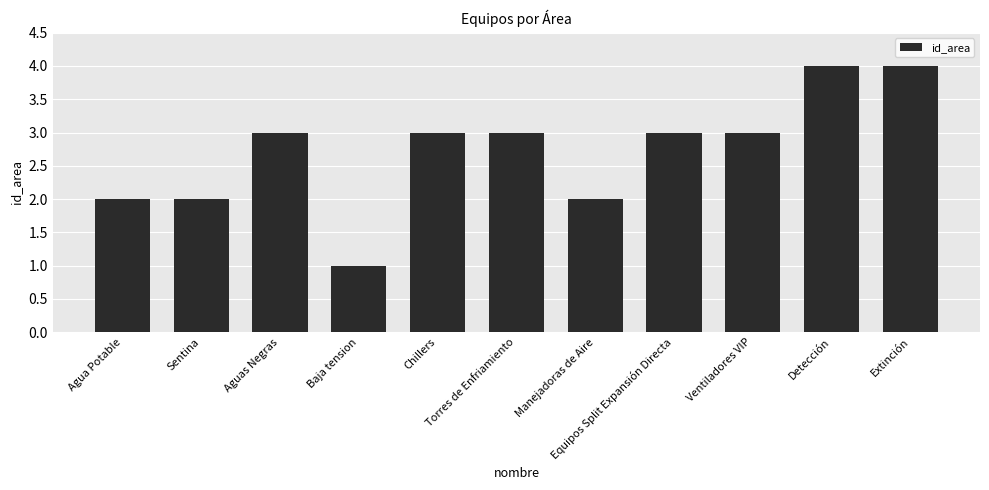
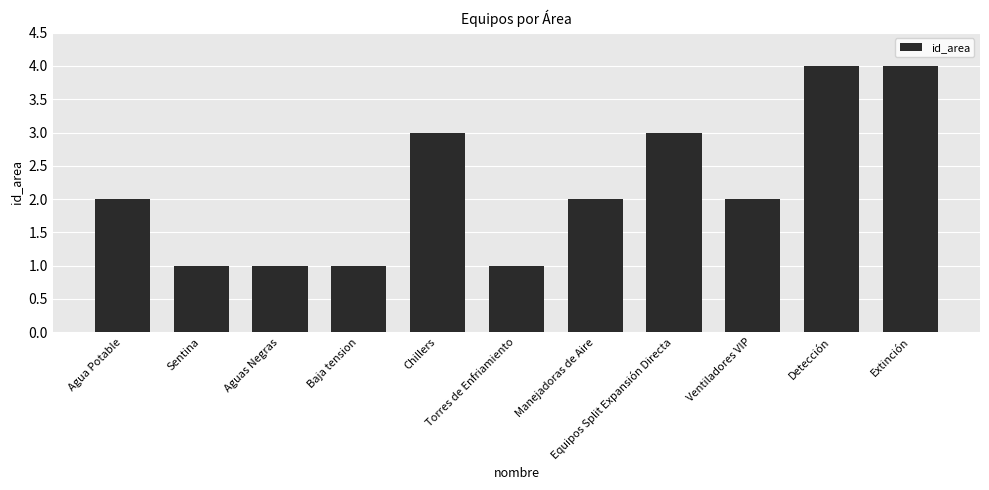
  {
    "Agua Potable": 2,
-   "Sentina": 2,
-   "Aguas Negras": 3,
+   "Sentina": 1,
+   "Aguas Negras": 1,
    "Baja tension": 1,
    "Chillers": 3,
-   "Torres de Enfriamiento": 3,
+   "Torres de Enfriamiento": 1,
    "Manejadoras de Aire": 2,
    "Equipos Split Expansión Directa": 3,
-   "Ventiladores VIP": 3,
+   "Ventiladores VIP": 2,
    "Detección": 4,
    "Extinción": 4
  }
